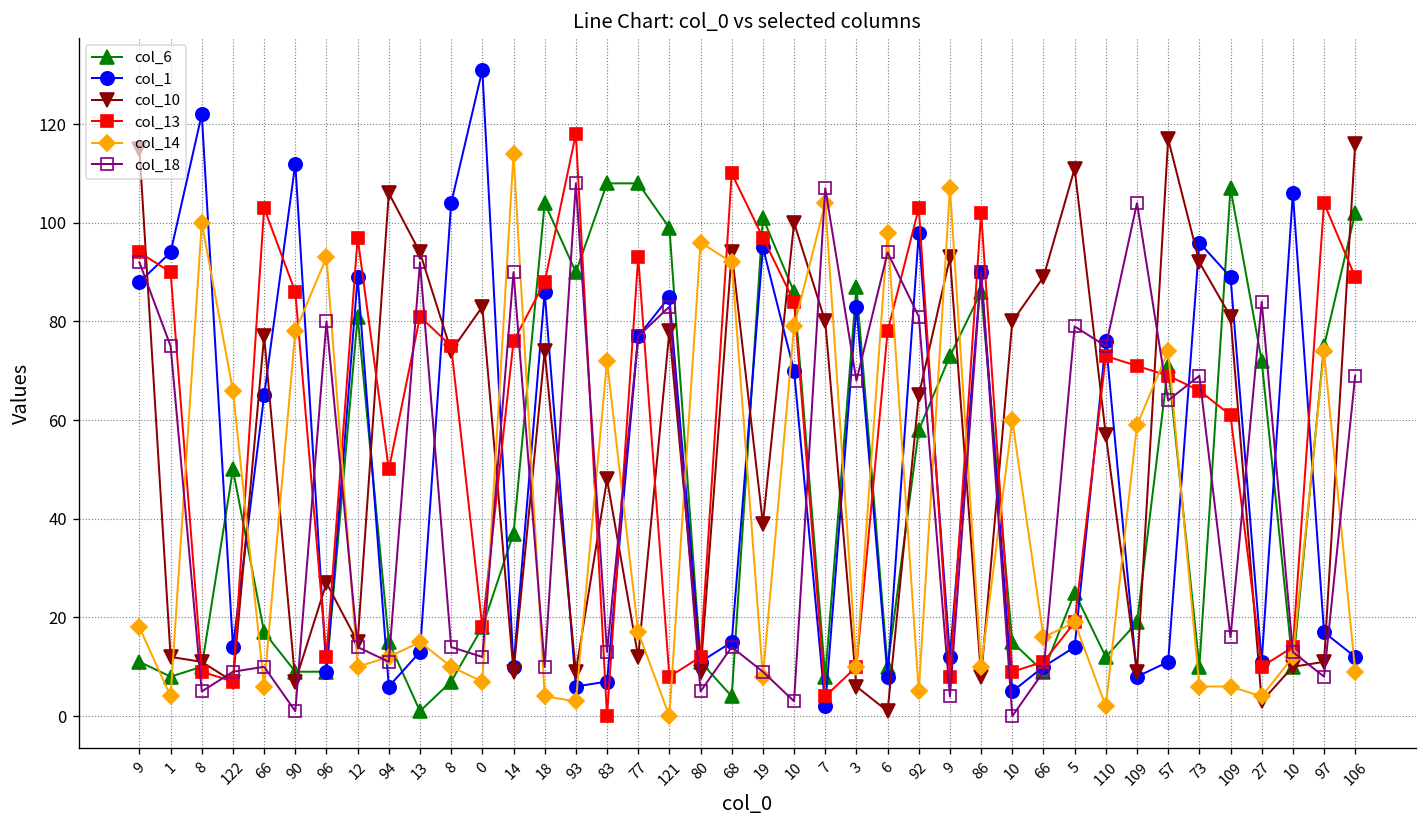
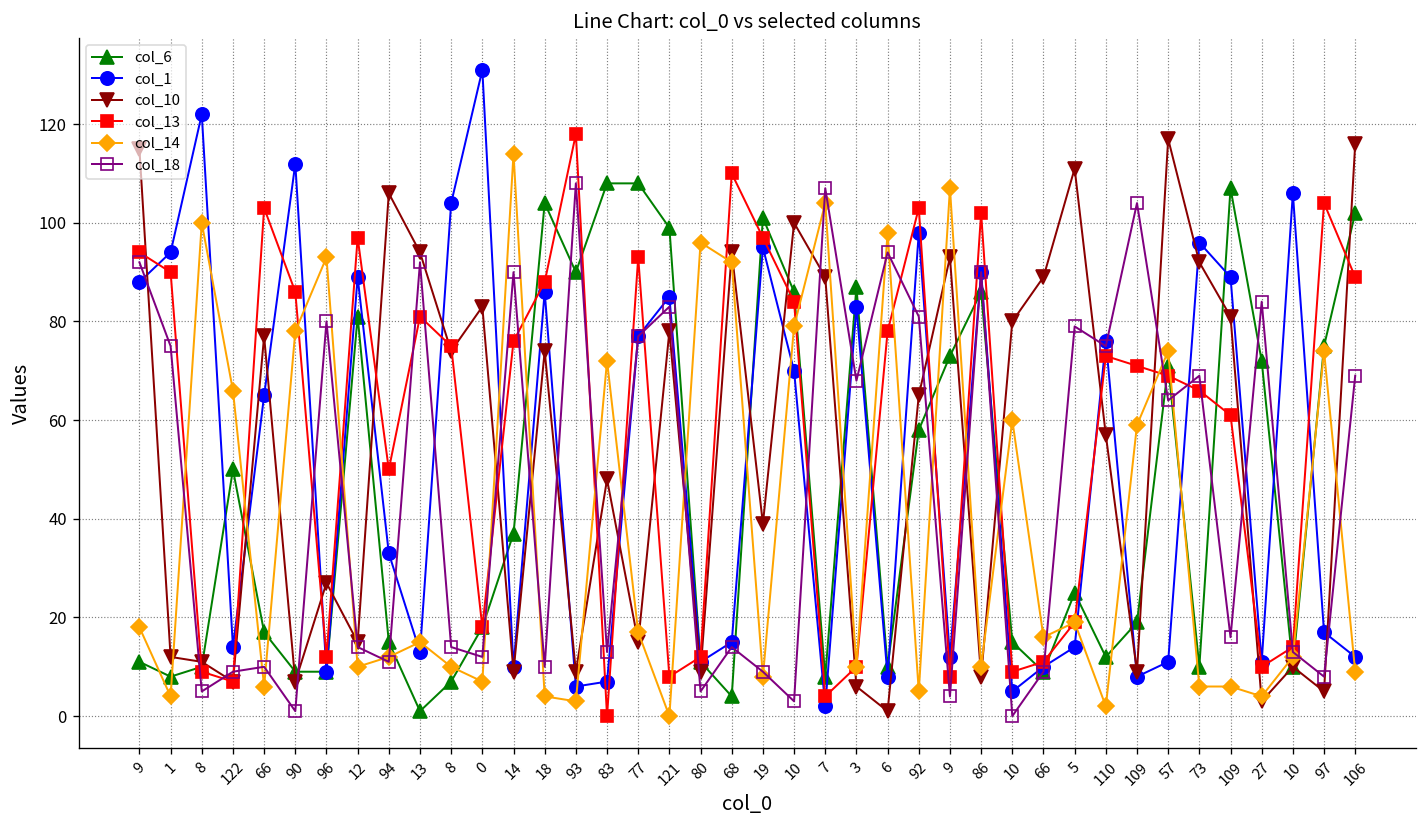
  {
    "col_6": {
      "1": 8,
      "122": 50,
      "90": 9,
      "12": 81,
      "94": 15,
      "13": 1,
      "14": 37,
      "18": 104,
      "93": 90,
      "83": 108,
      "77": 108,
      "121": 99,
      "68": 4,
      "19": 101,
      "7": 8,
      "3": 87,
      "6": 10,
      "92": 58,
      "86": 86,
      "5": 25,
      "110": 12,
      "57": 71,
      "73": 10,
      "27": 72,
      "97": 75,
      "106": 102
    },
    "col_1": {
      "1": 94,
      "122": 14,
      "90": 112,
      "12": 89,
-     "94": 6,
+     "94": 33,
      "13": 13,
      "0": 131,
      "14": 10,
      "18": 86,
      "93": 6,
      "83": 7,
      "121": 85,
      "68": 15,
      "19": 95,
      "7": 2,
      "3": 83,
      "6": 8,
      "92": 98,
      "5": 14,
      "110": 76,
      "57": 11,
      "73": 96,
      "27": 11,
      "97": 17,
      "106": 12
    },
    "col_10": {
      "1": 12,
      "90": 7,
      "96": 27,
      "12": 15,
      "94": 106,
      "13": 94,
      "0": 83,
      "14": 9,
      "18": 74,
      "93": 9,
      "83": 48,
-     "77": 12,
+     "77": 15,
      "121": 78,
      "80": 9,
      "68": 94,
      "19": 39,
-     "7": 80,
+     "7": 89,
      "3": 6,
      "6": 1,
      "92": 65,
      "86": 8,
      "5": 111,
      "110": 57,
      "57": 117,
      "73": 92,
      "27": 3,
-     "97": 11,
+     "97": 5,
      "106": 116
    },
    "col_13": {
      "1": 90,
      "90": 86,
      "96": 12,
      "12": 97,
      "94": 50,
      "13": 81,
      "14": 76,
      "18": 88,
      "93": 118,
      "83": 0,
      "77": 93,
      "121": 8,
      "80": 12,
      "68": 110,
      "19": 97,
      "7": 4,
      "6": 78,
      "92": 103,
      "86": 102,
      "110": 73,
      "57": 69,
      "73": 66,
      "27": 10,
      "97": 104,
      "106": 89
    },
    "col_14": {
      "1": 4,
      "122": 66,
      "90": 78,
      "96": 93,
      "12": 10,
      "94": 12,
      "13": 15,
      "0": 7,
      "14": 114,
      "18": 4,
      "93": 3,
      "83": 72,
      "77": 17,
      "121": 0,
      "80": 96,
      "68": 92,
      "19": 8,
      "7": 104,
      "6": 98,
      "92": 5,
      "86": 10,
      "110": 2,
      "57": 74,
      "73": 6,
      "27": 4,
      "97": 74,
      "106": 9
    },
    "col_18": {
      "1": 75,
      "122": 9,
      "90": 1,
      "96": 80,
      "12": 14,
      "94": 11,
      "13": 92,
      "0": 12,
      "14": 90,
      "18": 10,
      "93": 108,
      "83": 13,
      "121": 83,
      "80": 5,
      "68": 14,
      "19": 9,
      "7": 107,
      "3": 68,
      "6": 94,
      "92": 81,
      "5": 79,
      "110": 75,
      "57": 64,
      "73": 69,
      "27": 84,
      "97": 8,
      "106": 69
    }
  }
